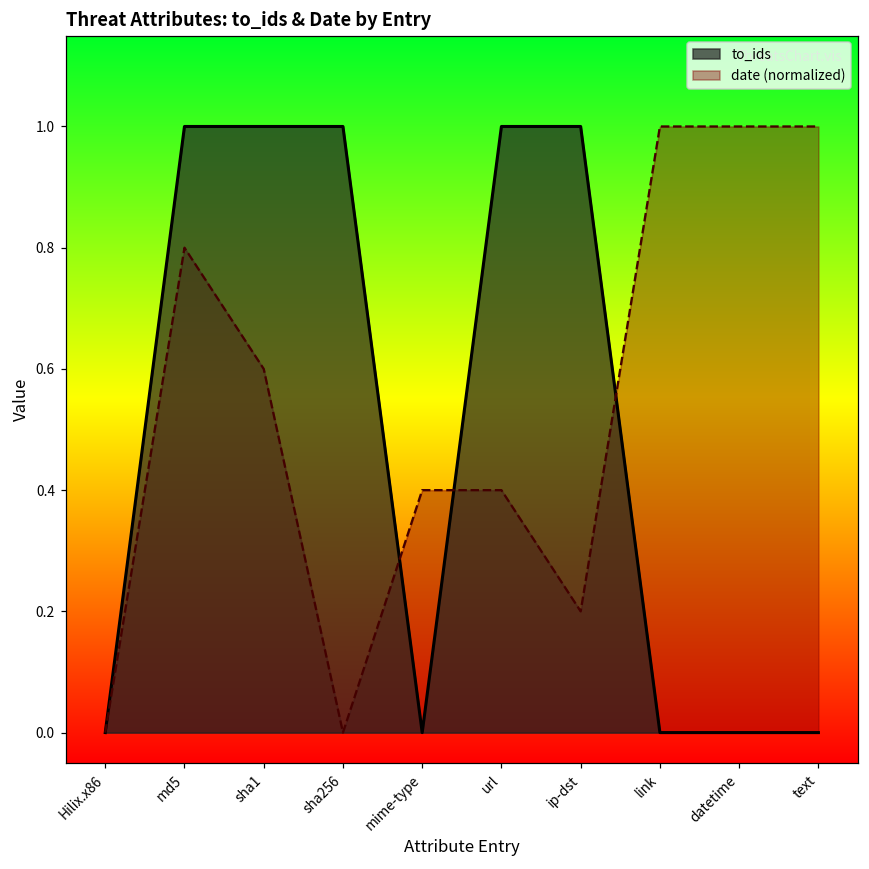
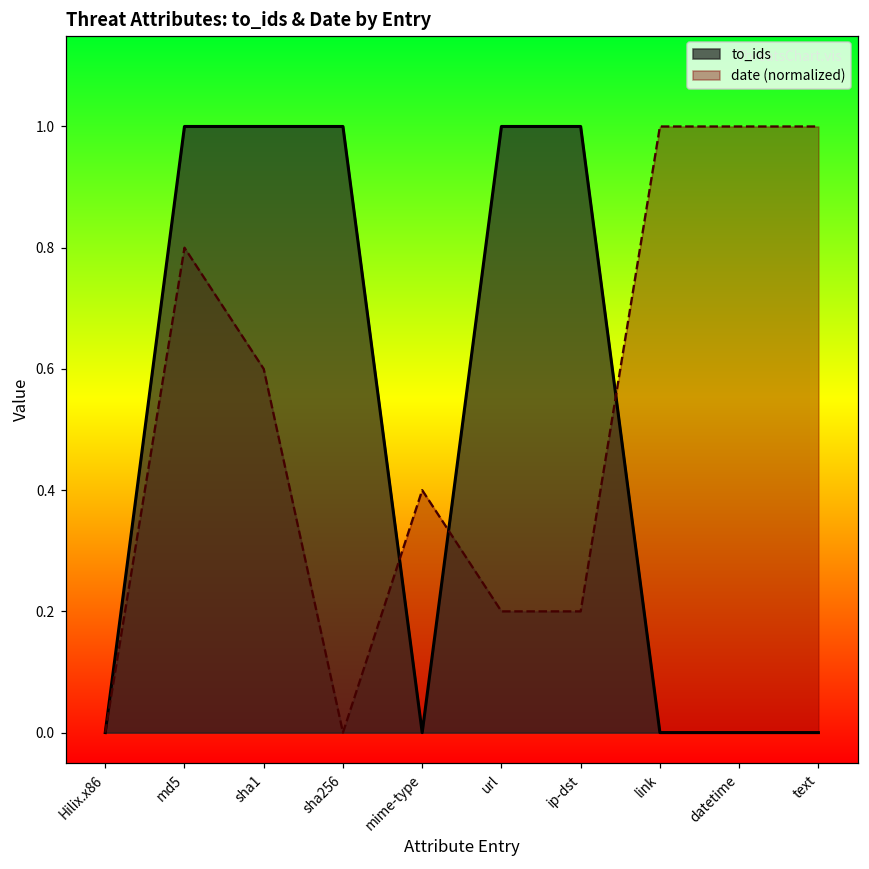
  {
    "to_ids": {
      "md5": 1.00,
      "sha1": 1.00,
      "sha256": 1.00,
      "mime-type": 0.00,
      "url": 1.00,
      "ip-dst": 1.00,
      "link": 0.00,
      "datetime": 0.00,
      "text": 0.00
    },
    "date (normalized)": {
      "md5": 0.80,
      "sha1": 0.60,
      "sha256": 0.00,
      "mime-type": 0.40,
-     "url": 0.40,
+     "url": 0.20,
      "ip-dst": 0.20,
      "link": 1.00,
      "datetime": 1.00,
      "text": 1.00
    }
  }
